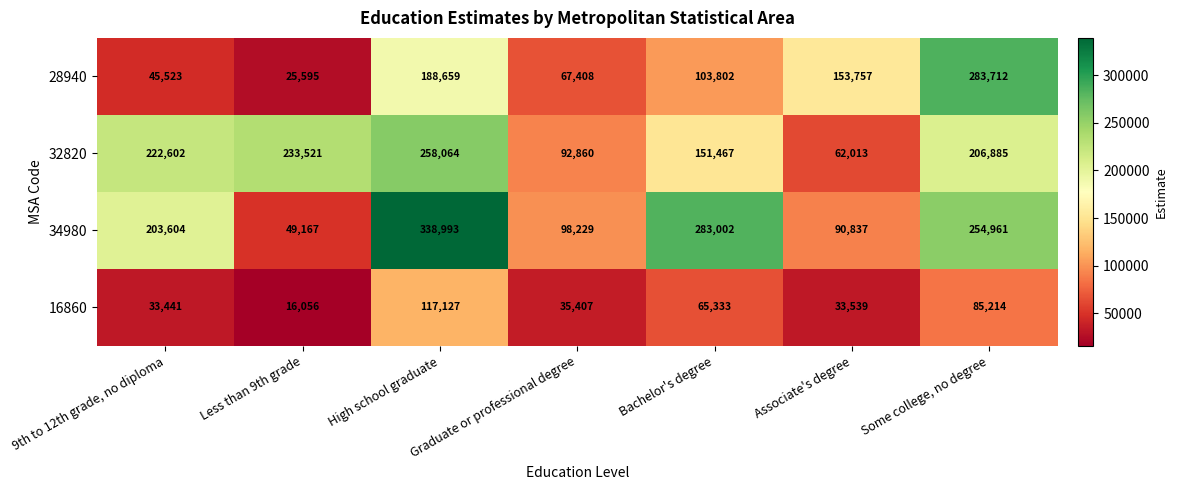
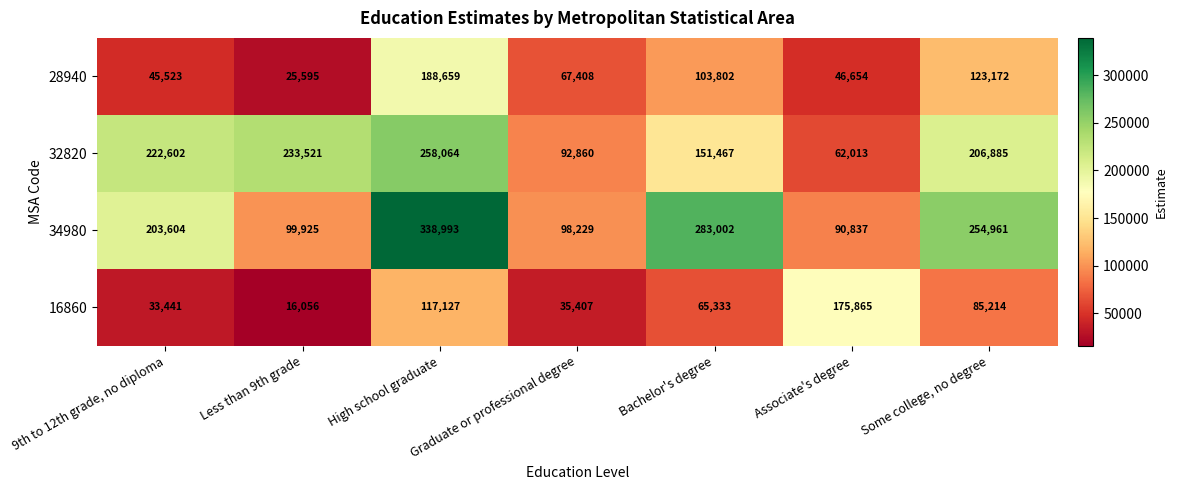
  {
    "28940": {
      "9th to 12th grade, no diploma": "45,523",
      "Less than 9th grade": "25,595",
      "High school graduate": "188,659",
      "Graduate or professional degree": "67,408",
      "Bachelor's degree": "103,802",
-     "Associate's degree": "153,757",
-     "Some college, no degree": "283,712"
+     "Associate's degree": "46,654",
+     "Some college, no degree": "123,172"
    },
    "32820": {
      "9th to 12th grade, no diploma": "222,602",
      "Less than 9th grade": "233,521",
      "High school graduate": "258,064",
      "Graduate or professional degree": "92,860",
      "Bachelor's degree": "151,467",
      "Associate's degree": "62,013",
      "Some college, no degree": "206,885"
    },
    "34980": {
      "9th to 12th grade, no diploma": "203,604",
-     "Less than 9th grade": "49,167",
+     "Less than 9th grade": "99,925",
      "High school graduate": "338,993",
      "Graduate or professional degree": "98,229",
      "Bachelor's degree": "283,002",
      "Associate's degree": "90,837",
      "Some college, no degree": "254,961"
    },
    "16860": {
      "9th to 12th grade, no diploma": "33,441",
      "Less than 9th grade": "16,056",
      "High school graduate": "117,127",
      "Graduate or professional degree": "35,407",
      "Bachelor's degree": "65,333",
-     "Associate's degree": "33,539",
+     "Associate's degree": "175,865",
      "Some college, no degree": "85,214"
    }
  }
